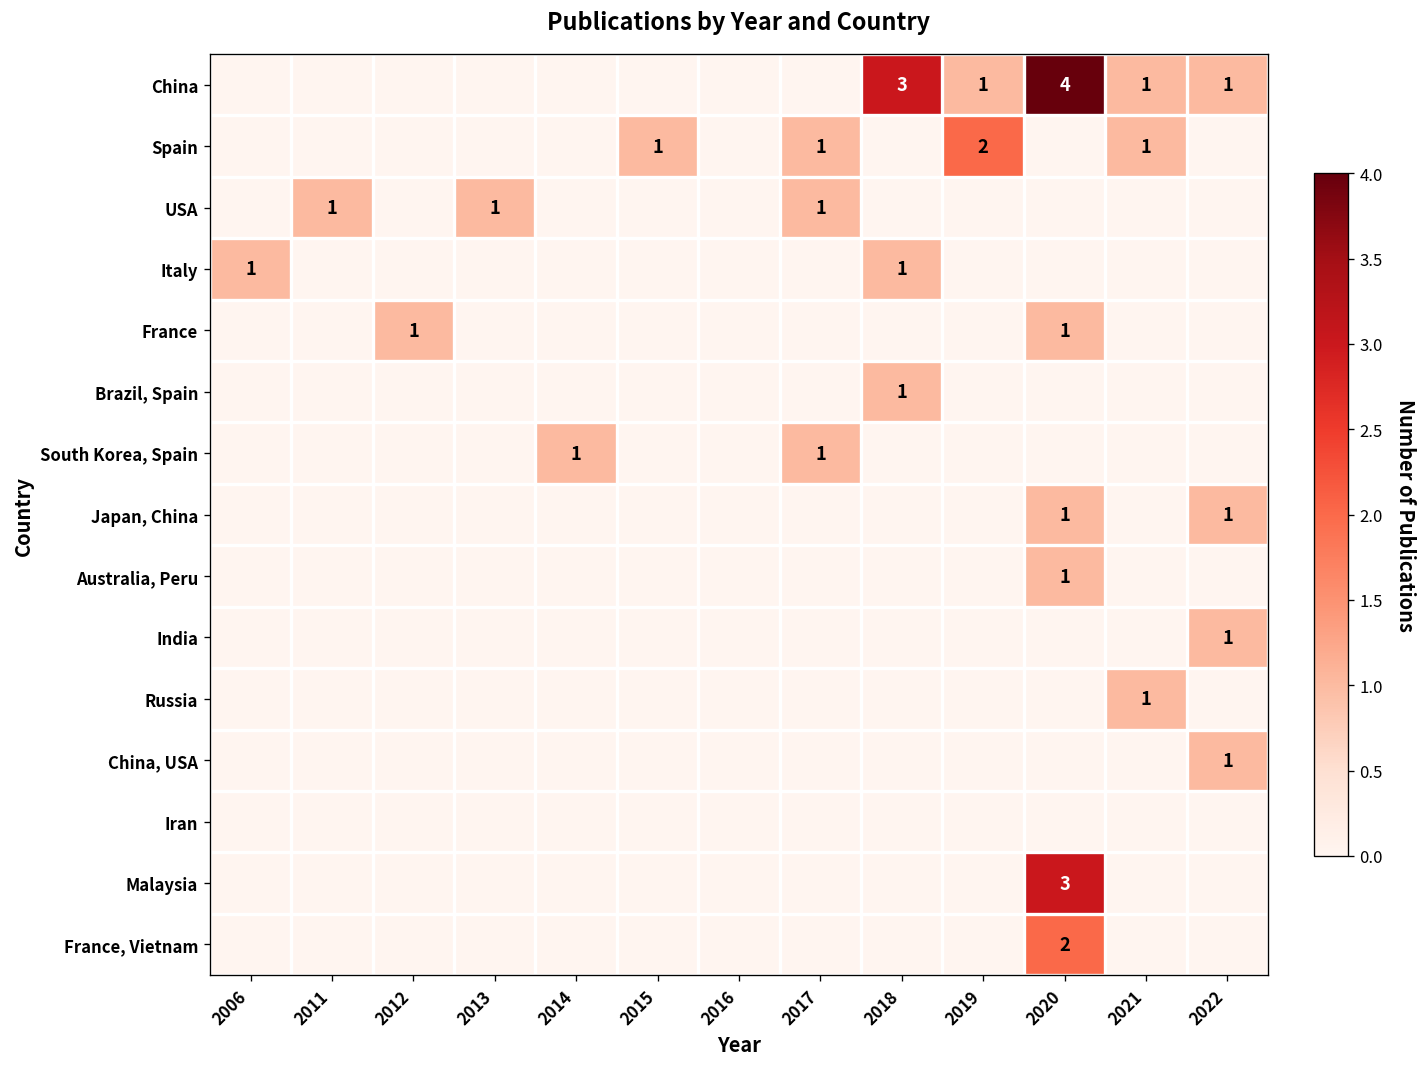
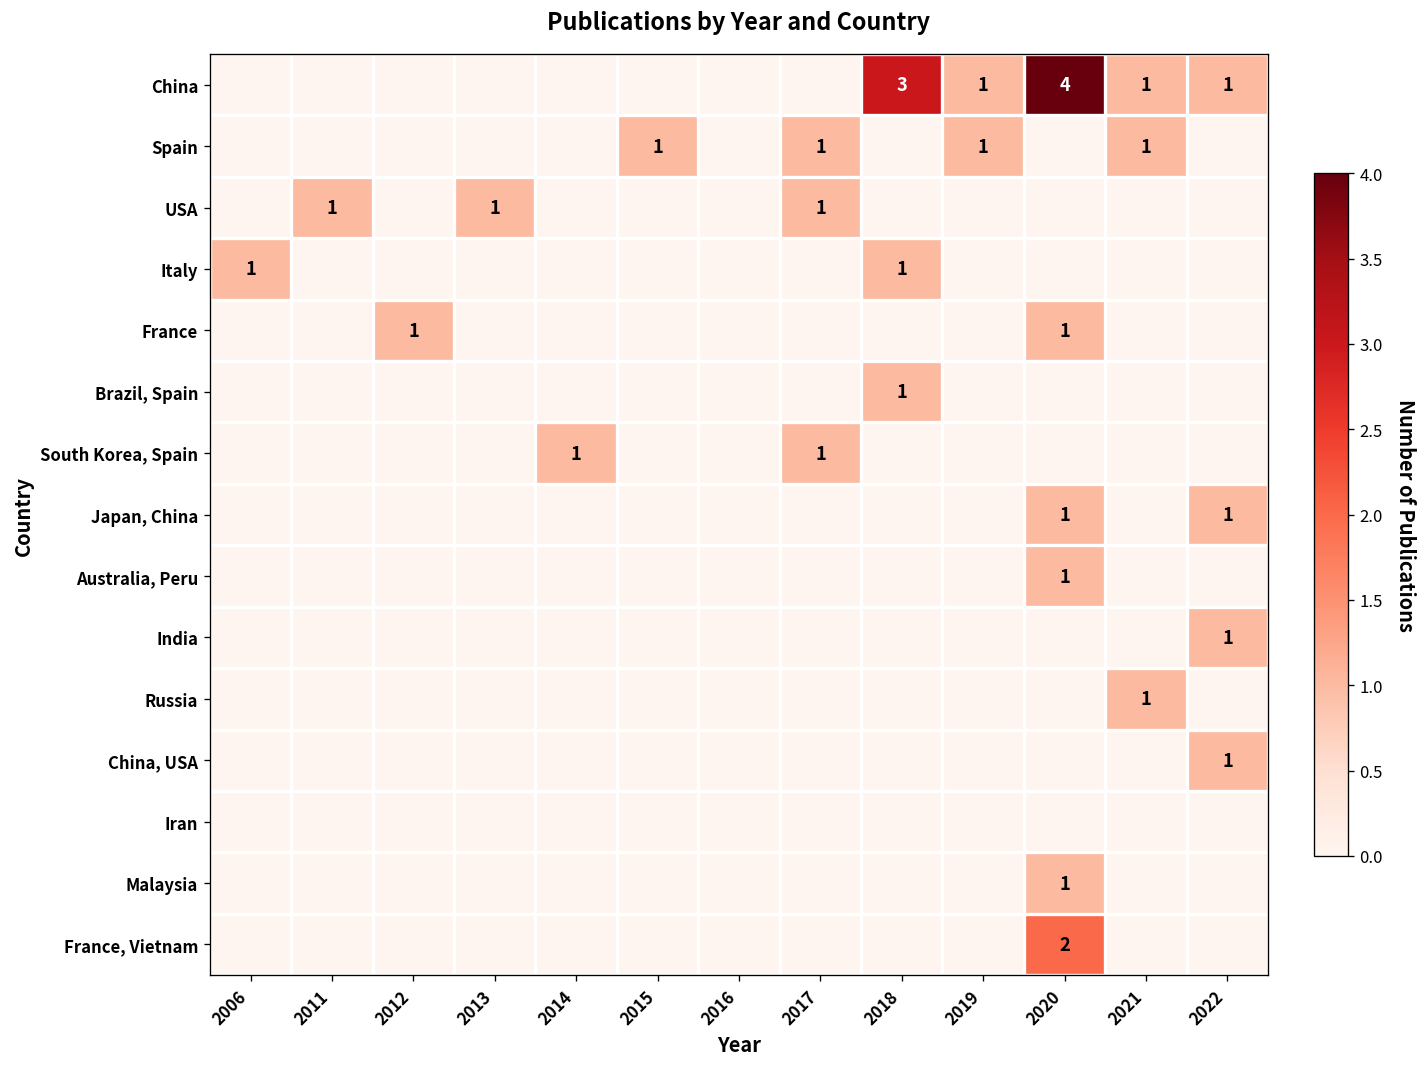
  {
    "China": {
      "2018": 3,
      "2019": 1,
      "2020": 4,
      "2021": 1,
      "2022": 1
    },
    "Spain": {
      "2015": 1,
      "2017": 1,
-     "2019": 2,
+     "2019": 1,
      "2021": 1
    },
    "USA": {
      "2011": 1,
      "2013": 1,
      "2017": 1
    },
    "Italy": {
      "2006": 1,
      "2018": 1
    },
    "France": {
      "2012": 1,
      "2020": 1
    },
    "Brazil, Spain": {
      "2018": 1
    },
    "South Korea, Spain": {
      "2014": 1,
      "2017": 1
    },
    "Japan, China": {
      "2020": 1,
      "2022": 1
    },
    "Australia, Peru": {
      "2020": 1
    },
    "India": {
      "2022": 1
    },
    "Russia": {
      "2021": 1
    },
    "China, USA": {
      "2022": 1
    },
    "Malaysia": {
-     "2020": 3
+     "2020": 1
    },
    "France, Vietnam": {
      "2020": 2
    }
  }
